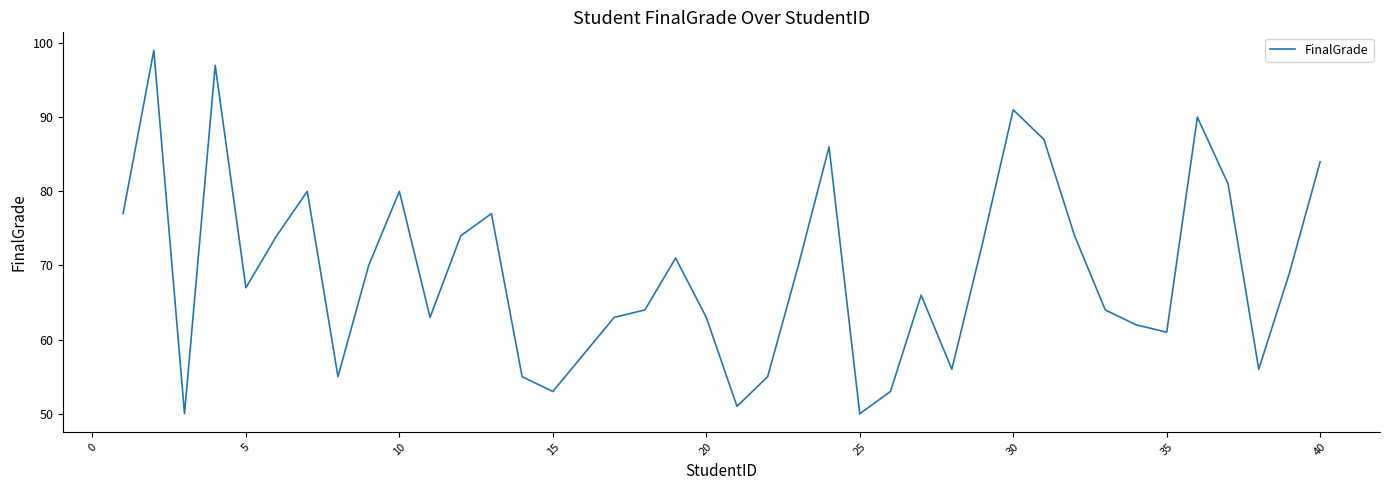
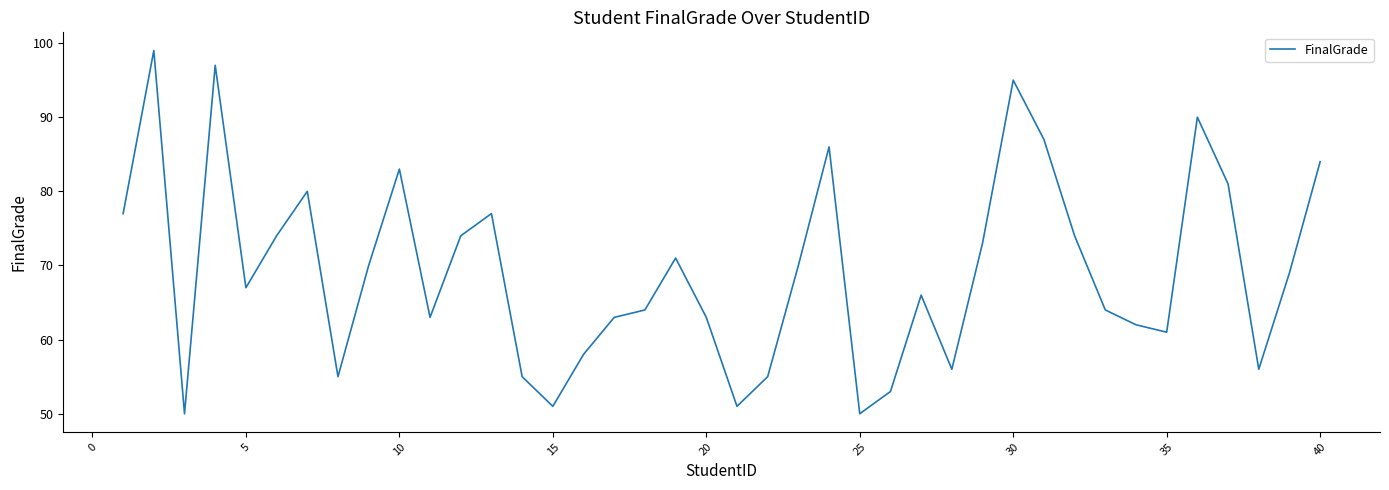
  {
    "5": 67,
-   "10": 80,
-   "15": 53,
+   "10": 83,
+   "15": 51,
    "20": 63,
    "25": 50,
-   "30": 91,
+   "30": 95,
    "35": 61,
    "40": 84
  }
